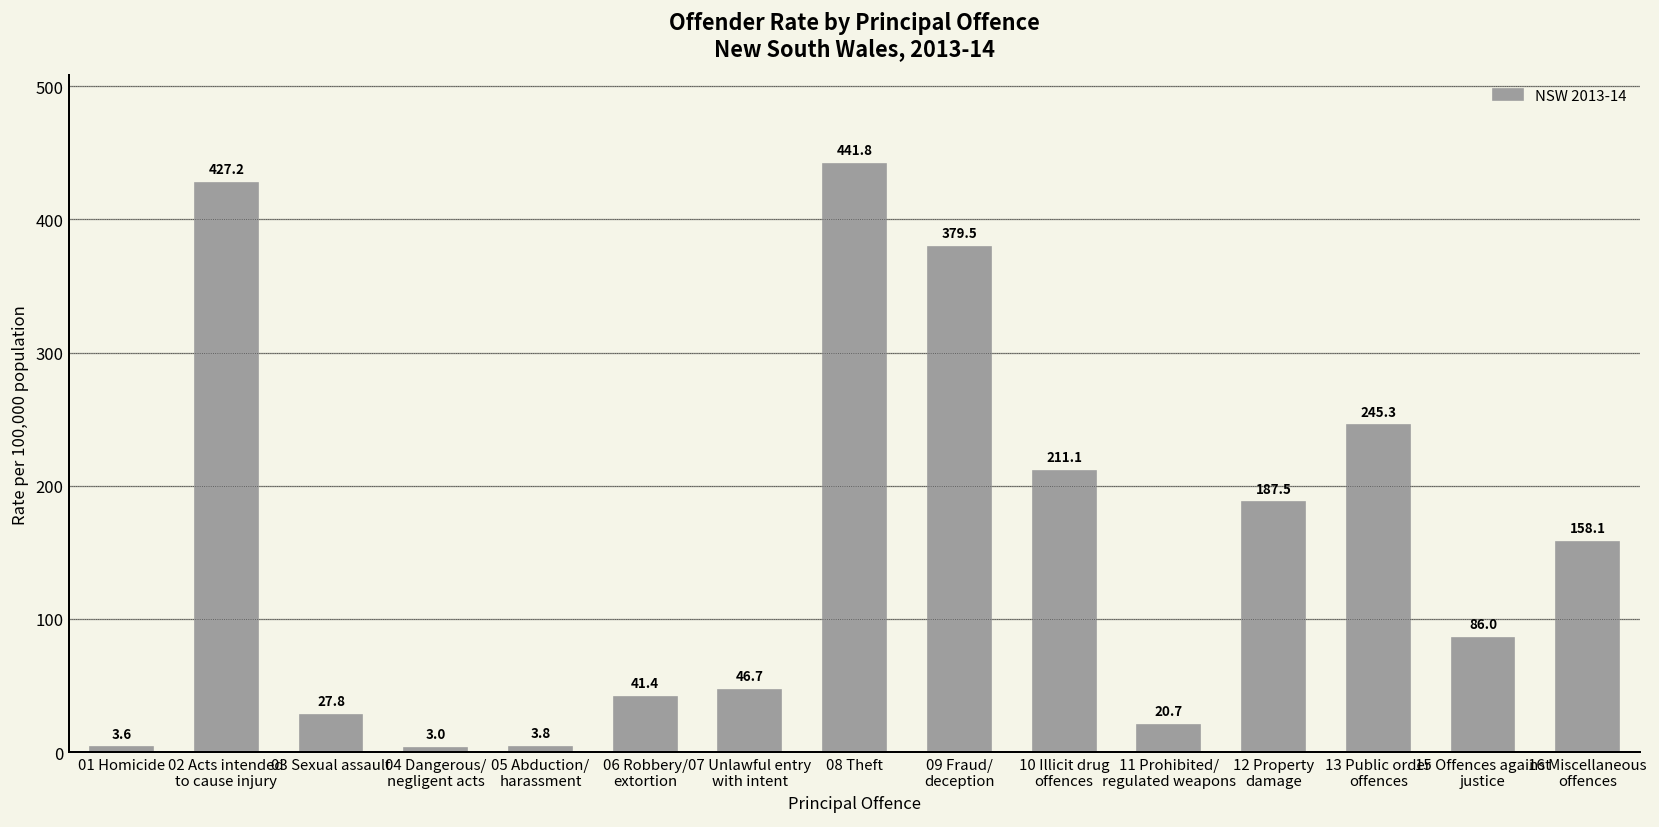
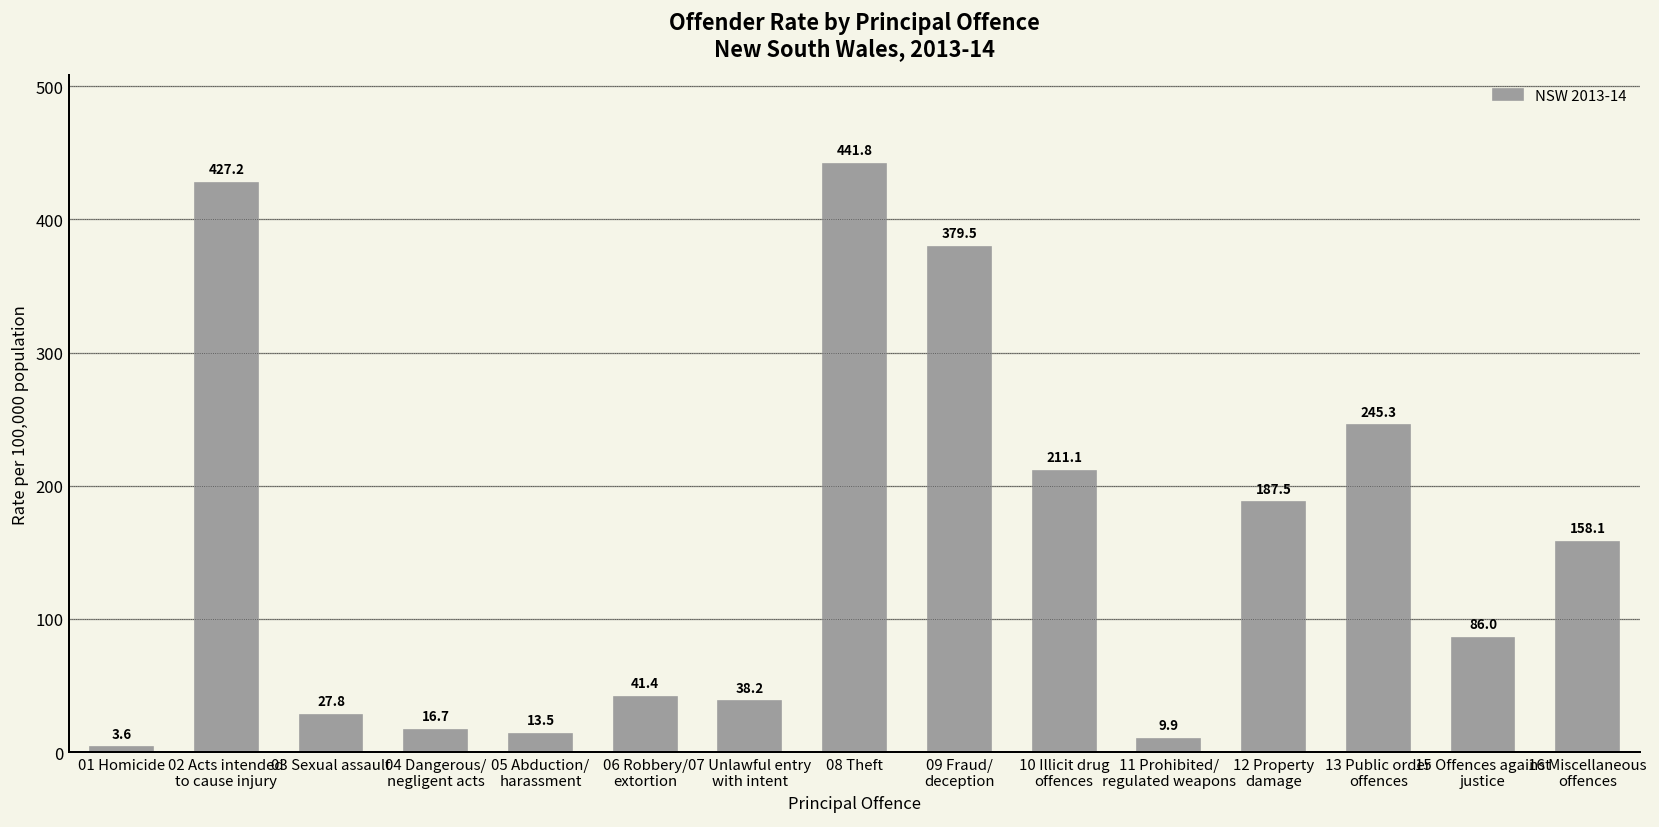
  {
    "01 Homicide": 3.6,
    "02 Acts intended to cause injury": 427.2,
    "03 Sexual assault": 27.8,
-   "04 Dangerous/ negligent acts": 3.0,
-   "05 Abduction/ harassment": 3.8,
+   "04 Dangerous/ negligent acts": 16.7,
+   "05 Abduction/ harassment": 13.5,
    "06 Robbery/ extortion": 41.4,
-   "07 Unlawful entry with intent": 46.7,
+   "07 Unlawful entry with intent": 38.2,
    "08 Theft": 441.8,
    "09 Fraud/ deception": 379.5,
    "10 Illicit drug offences": 211.1,
-   "11 Prohibited/ regulated weapons": 20.7,
+   "11 Prohibited/ regulated weapons": 9.9,
    "12 Property damage": 187.5
  }
